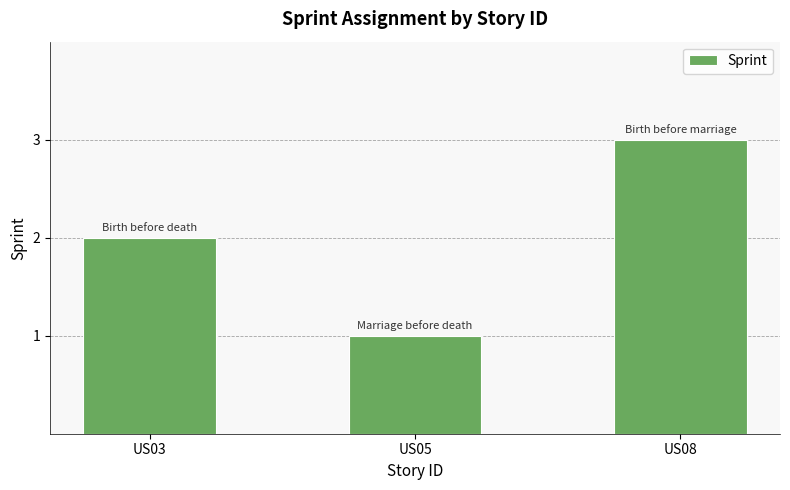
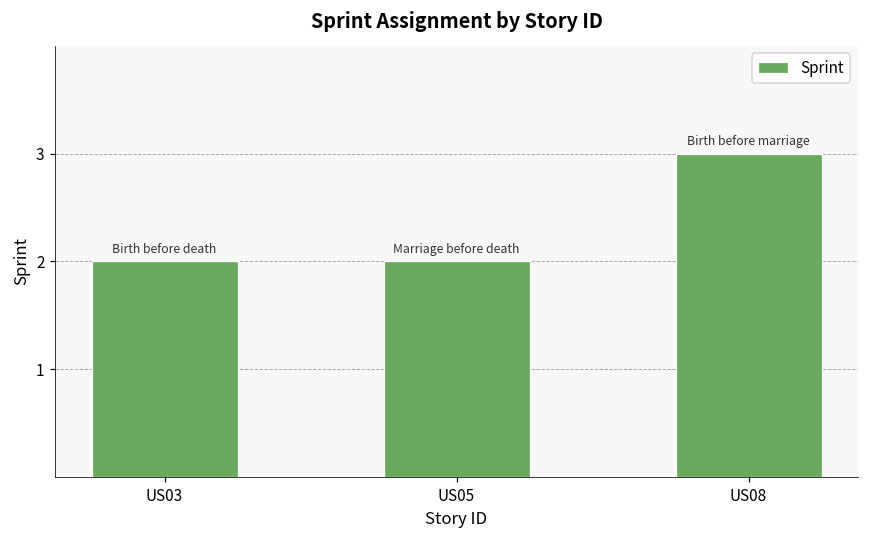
  {
    "US03": 2,
-   "US05": 1,
+   "US05": 2,
    "US08": 3
  }
